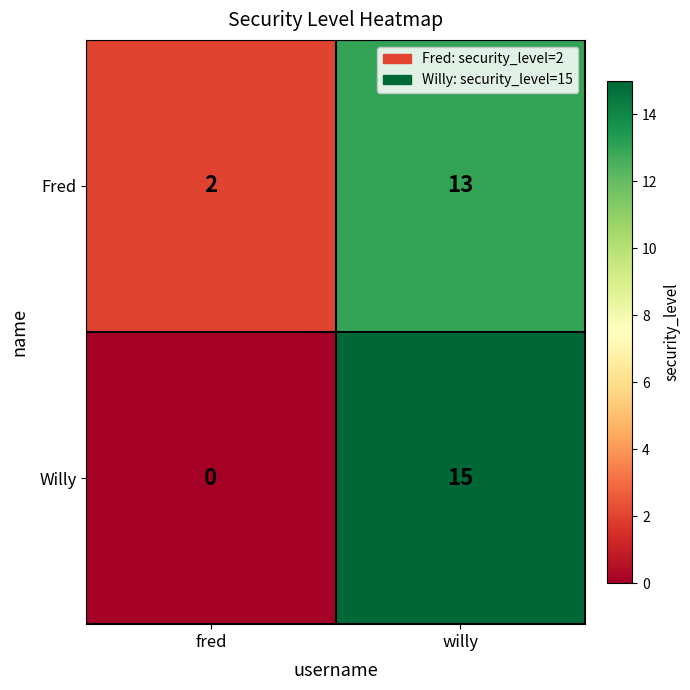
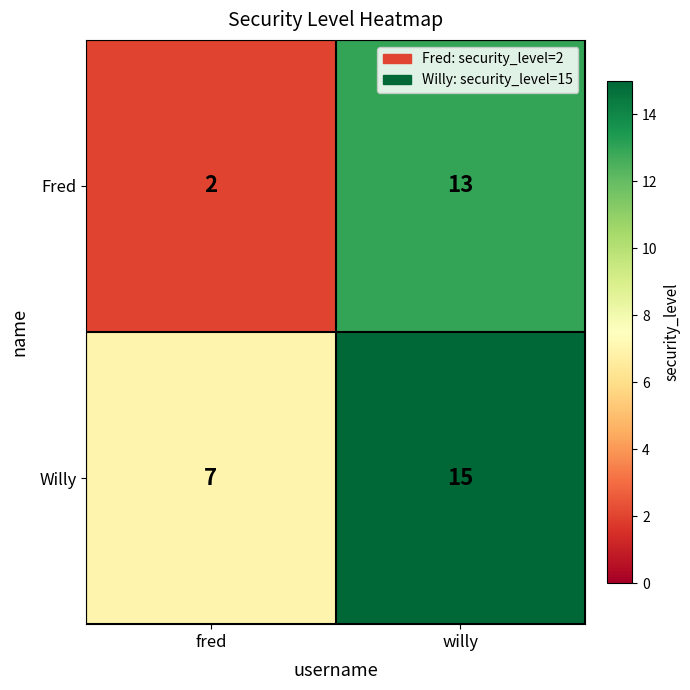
  {
    "Fred": {
      "fred": 2,
      "willy": 13
    },
    "Willy": {
-     "fred": 0,
+     "fred": 7,
      "willy": 15
    }
  }
